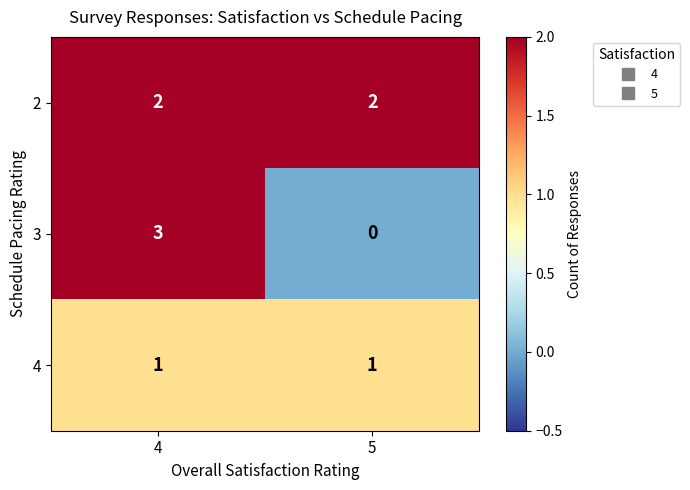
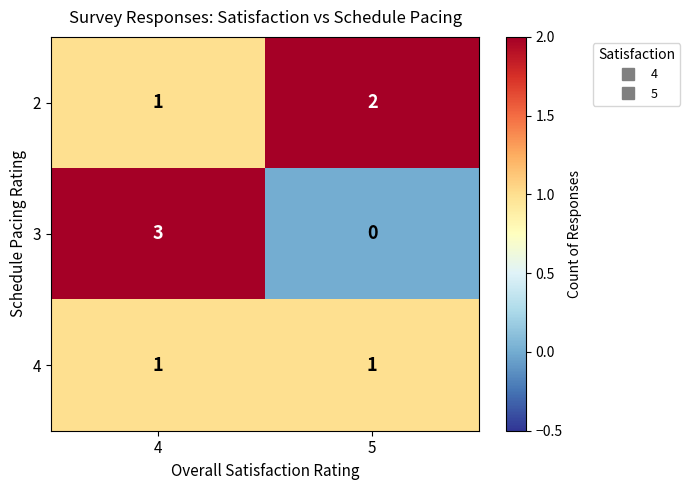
  {
    "2": {
-     "4": 2,
+     "4": 1,
      "5": 2
    },
    "3": {
      "4": 3,
      "5": 0
    },
    "4": {
      "4": 1,
      "5": 1
    }
  }
